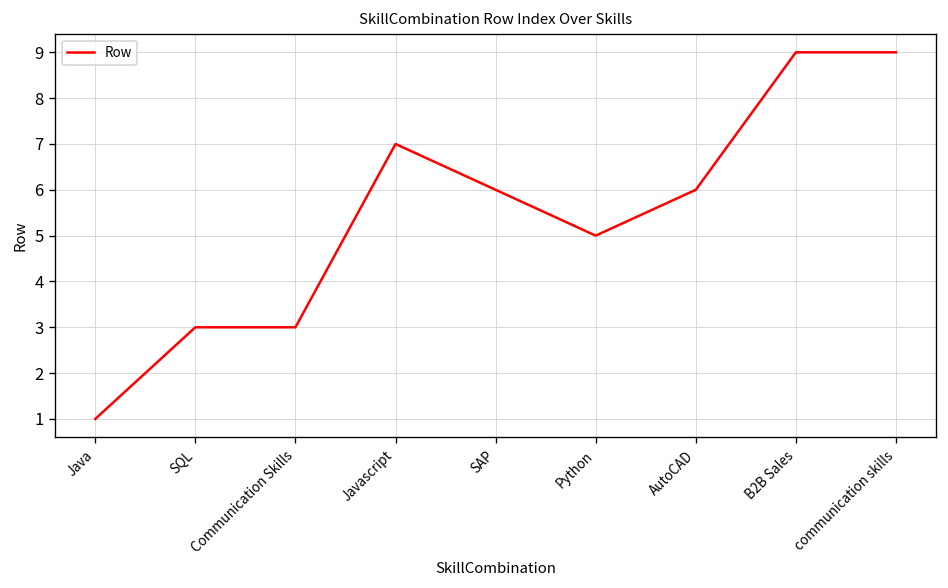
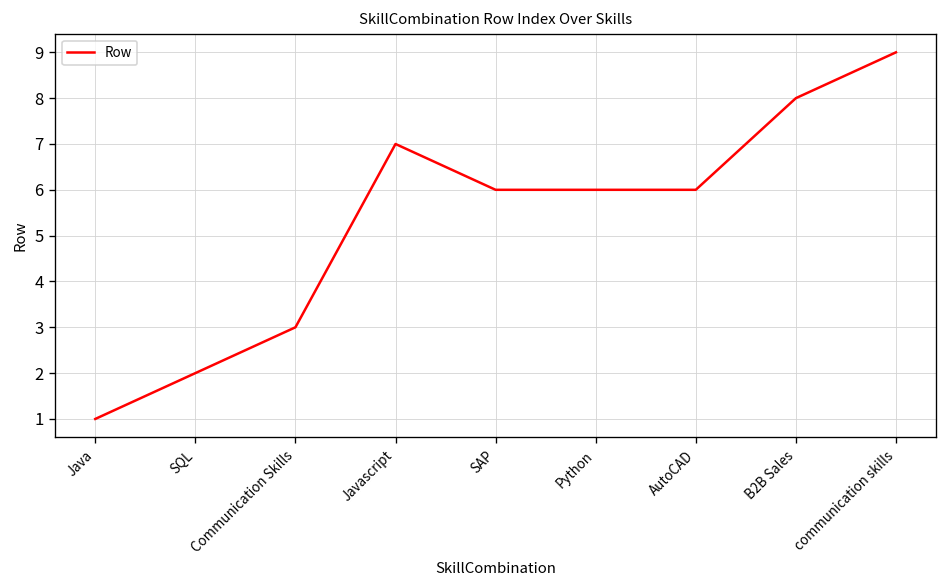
  {
    "Java": 1,
-   "SQL": 3,
+   "SQL": 2,
    "Communication Skills": 3,
    "Javascript": 7,
    "SAP": 6,
-   "Python": 5,
+   "Python": 6,
    "AutoCAD": 6,
-   "B2B Sales": 9,
+   "B2B Sales": 8,
    "communication skills": 9
  }
